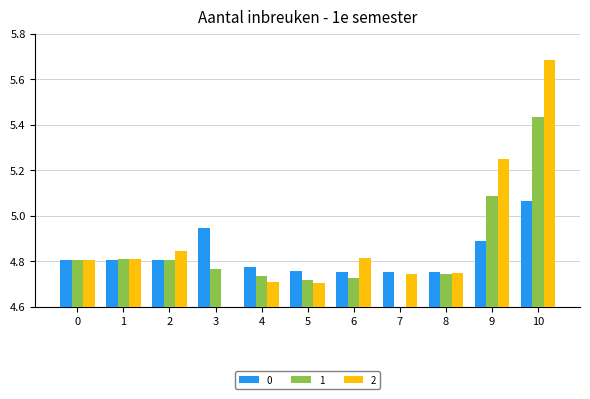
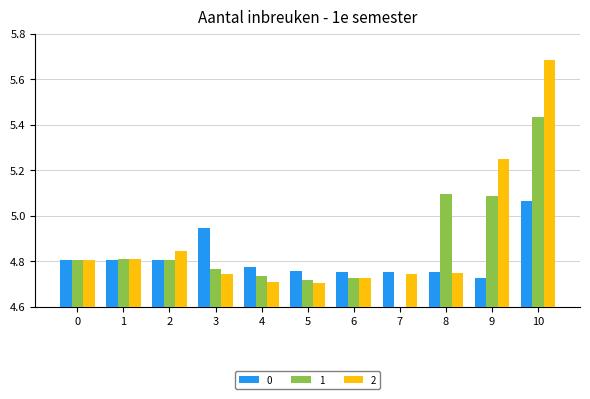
  {
    "0": {
      "0": 4.81,
      "1": 4.81,
      "2": 4.80,
      "3": 4.95,
      "4": 4.77,
      "5": 4.76,
      "6": 4.75,
      "7": 4.75,
      "8": 4.75,
-     "9": 4.89,
+     "9": 4.72,
      "10": 5.07
    },
    "1": {
      "0": 4.81,
      "1": 4.81,
      "2": 4.80,
      "3": 4.77,
      "4": 4.73,
      "5": 4.72,
      "6": 4.72,
-     "8": 4.74,
+     "8": 5.09,
      "9": 5.09,
      "10": 5.43
    },
    "2": {
      "0": 4.81,
      "1": 4.81,
      "2": 4.84,
-     "3": 4.60,
+     "3": 4.74,
      "4": 4.71,
      "5": 4.70,
-     "6": 4.82,
+     "6": 4.72,
      "7": 4.74,
      "8": 4.75,
      "9": 5.25,
      "10": 5.68
    }
  }
